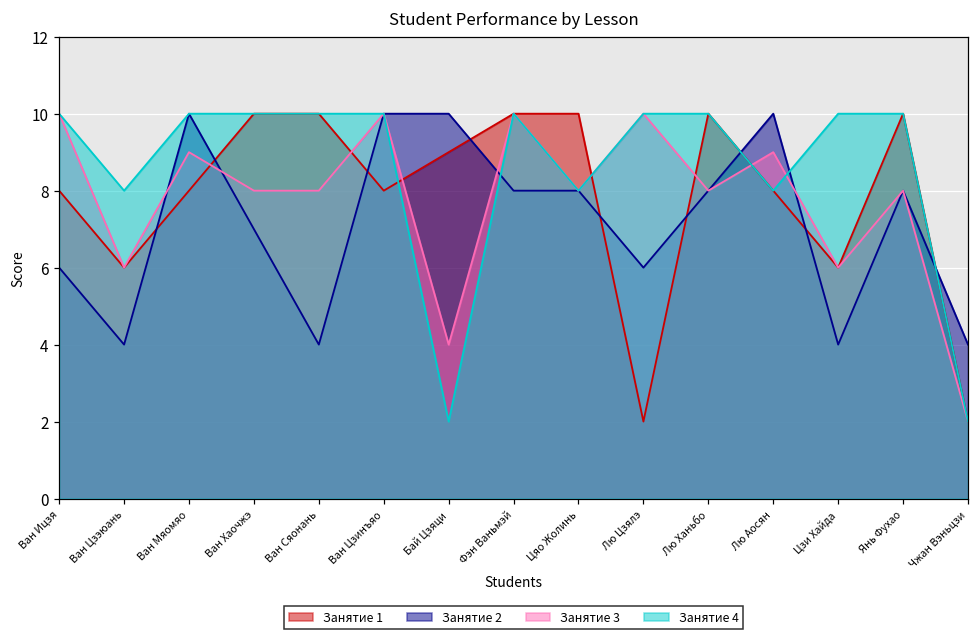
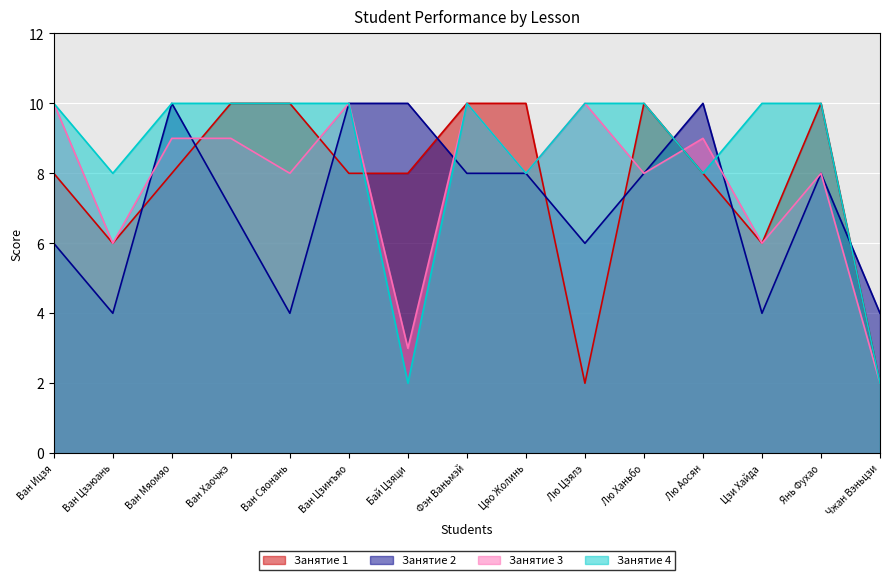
  {
    "Занятие 1": {
      "Ван Ицзя": 8,
      "Ван Мяомяо": 8,
      "Ван Цзинъяо": 8,
-     "Бай Цзяци": 9,
+     "Бай Цзяци": 8,
      "Цяо Жолинь": 10,
      "Лю Цзялэ": 2
    },
    "Занятие 2": {
      "Ван Ицзя": 6,
      "Ван Цзэюань": 4,
      "Ван Хаочжэ": 7,
      "Ван Сяонань": 4,
      "Бай Цзяци": 10,
      "Фэн Ваньмэй": 8,
      "Лю Цзялэ": 6,
      "Лю Аосян": 10,
      "Цзи Хайда": 4,
      "Чжан Вэньцзи": 4
    },
    "Занятие 3": {
      "Ван Мяомяо": 9,
-     "Ван Хаочжэ": 8,
+     "Ван Хаочжэ": 9,
      "Ван Сяонань": 8,
-     "Бай Цзяци": 4,
+     "Бай Цзяци": 3,
      "Лю Аосян": 9
    },
    "Занятие 4": {
      "Ван Цзэюань": 8,
      "Бай Цзяци": 2,
      "Цзи Хайда": 10
    }
  }
